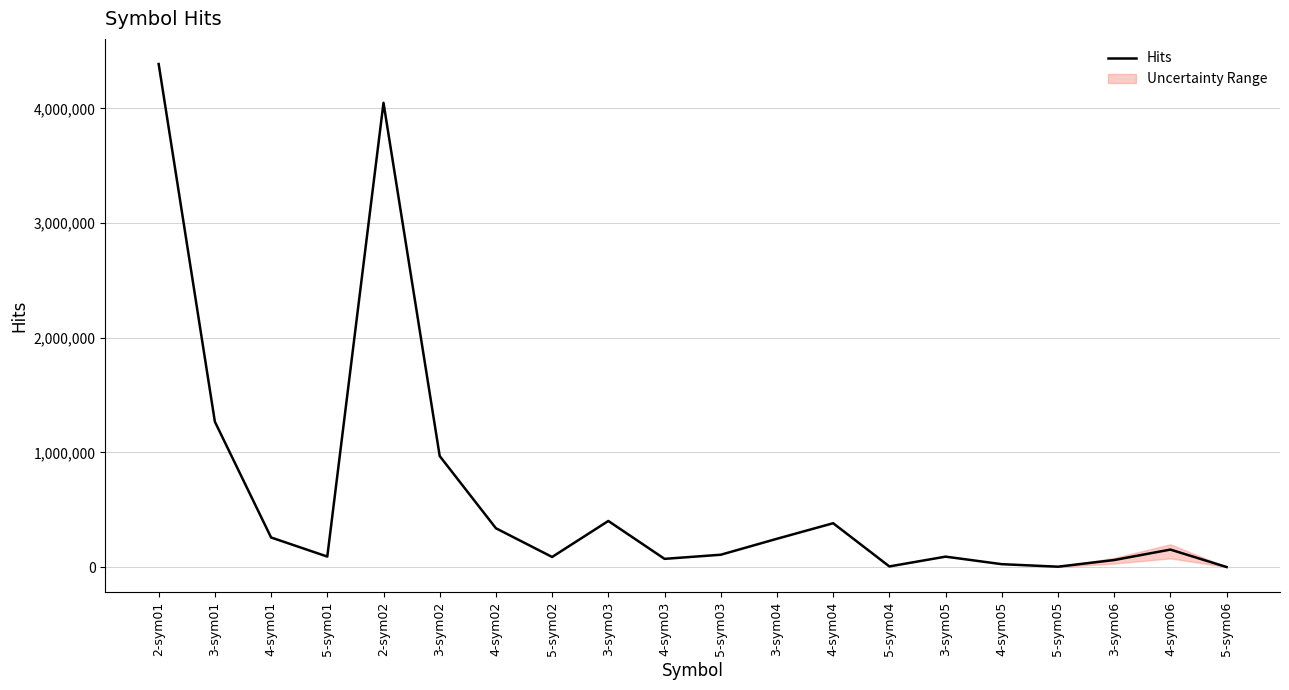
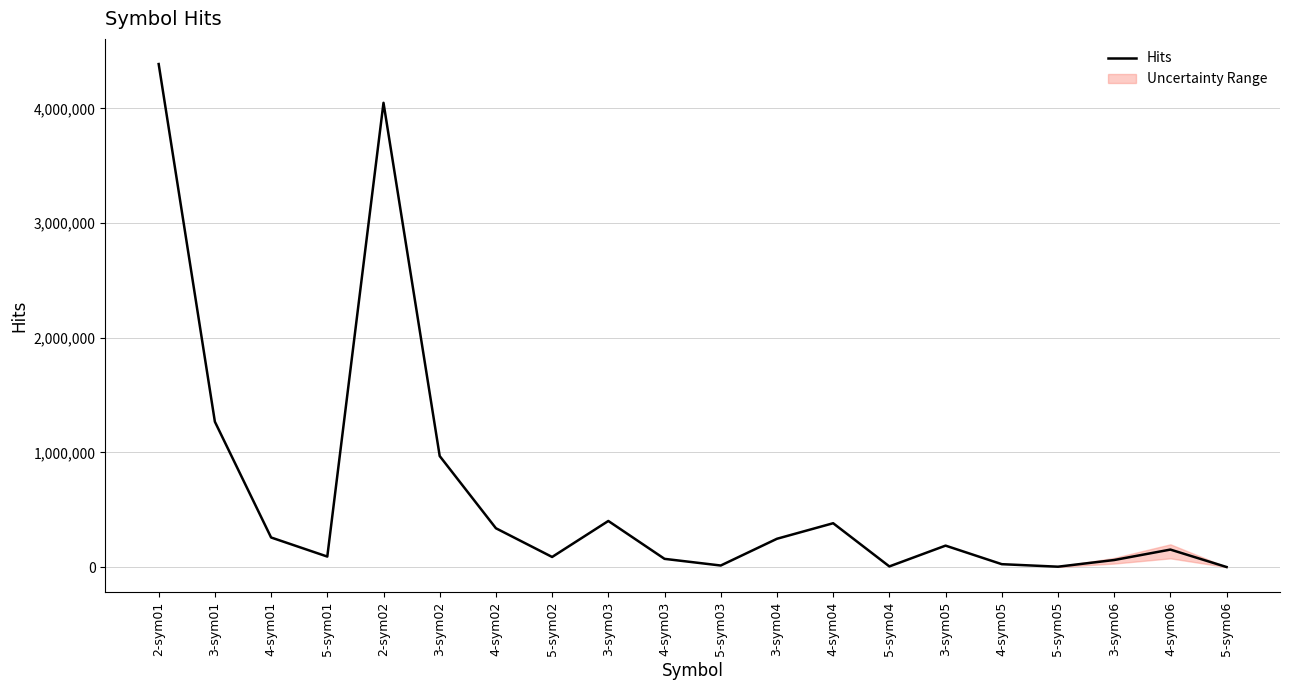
  {
    "Hits": {
      "2-sym01": "4,390,000",
      "3-sym01": "1,270,000",
      "4-sym01": "260,000",
      "5-sym01": "90,000",
      "2-sym02": "4,050,000",
      "3-sym02": "970,000",
      "4-sym02": "340,000",
      "5-sym02": "90,000",
      "3-sym03": "400,000",
      "4-sym03": "70,000",
-     "5-sym03": "110,000",
+     "5-sym03": "10,000",
      "3-sym04": "250,000",
      "4-sym04": "380,000",
      "5-sym04": "10,000",
-     "3-sym05": "90,000",
+     "3-sym05": "190,000",
      "4-sym05": "30,000",
      "4-sym06": "150,000"
    }
  }
